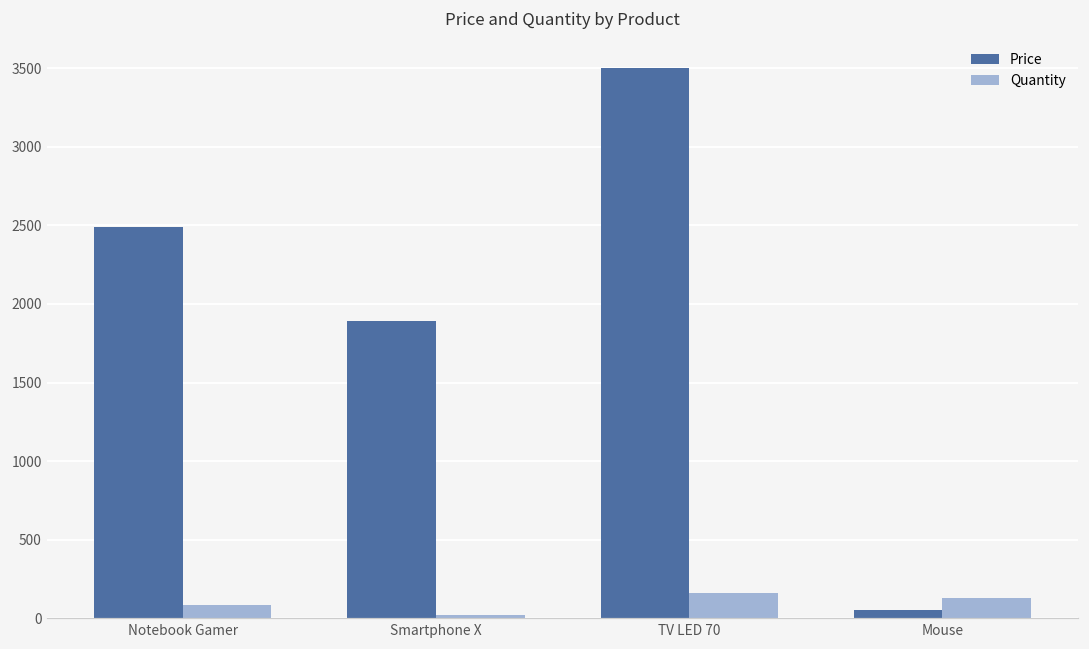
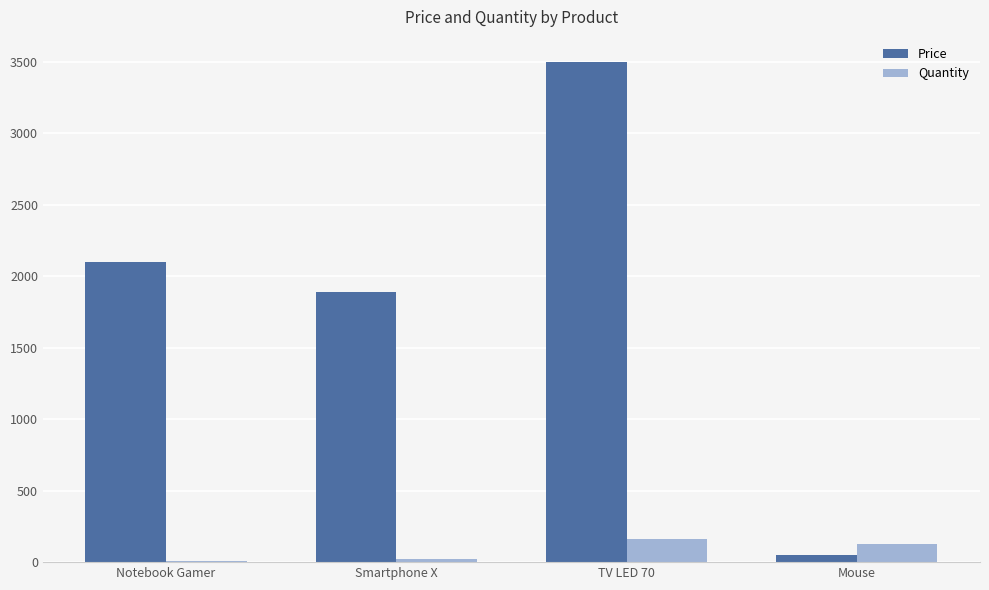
  {
    "Price": {
-     "Notebook Gamer": 2490,
+     "Notebook Gamer": 2100,
      "Smartphone X": 1890,
      "TV LED 70": 3500,
      "Mouse": 50
    },
    "Quantity": {
-     "Notebook Gamer": 80,
+     "Notebook Gamer": 10,
      "Smartphone X": 20,
      "TV LED 70": 160,
      "Mouse": 130
    }
  }
